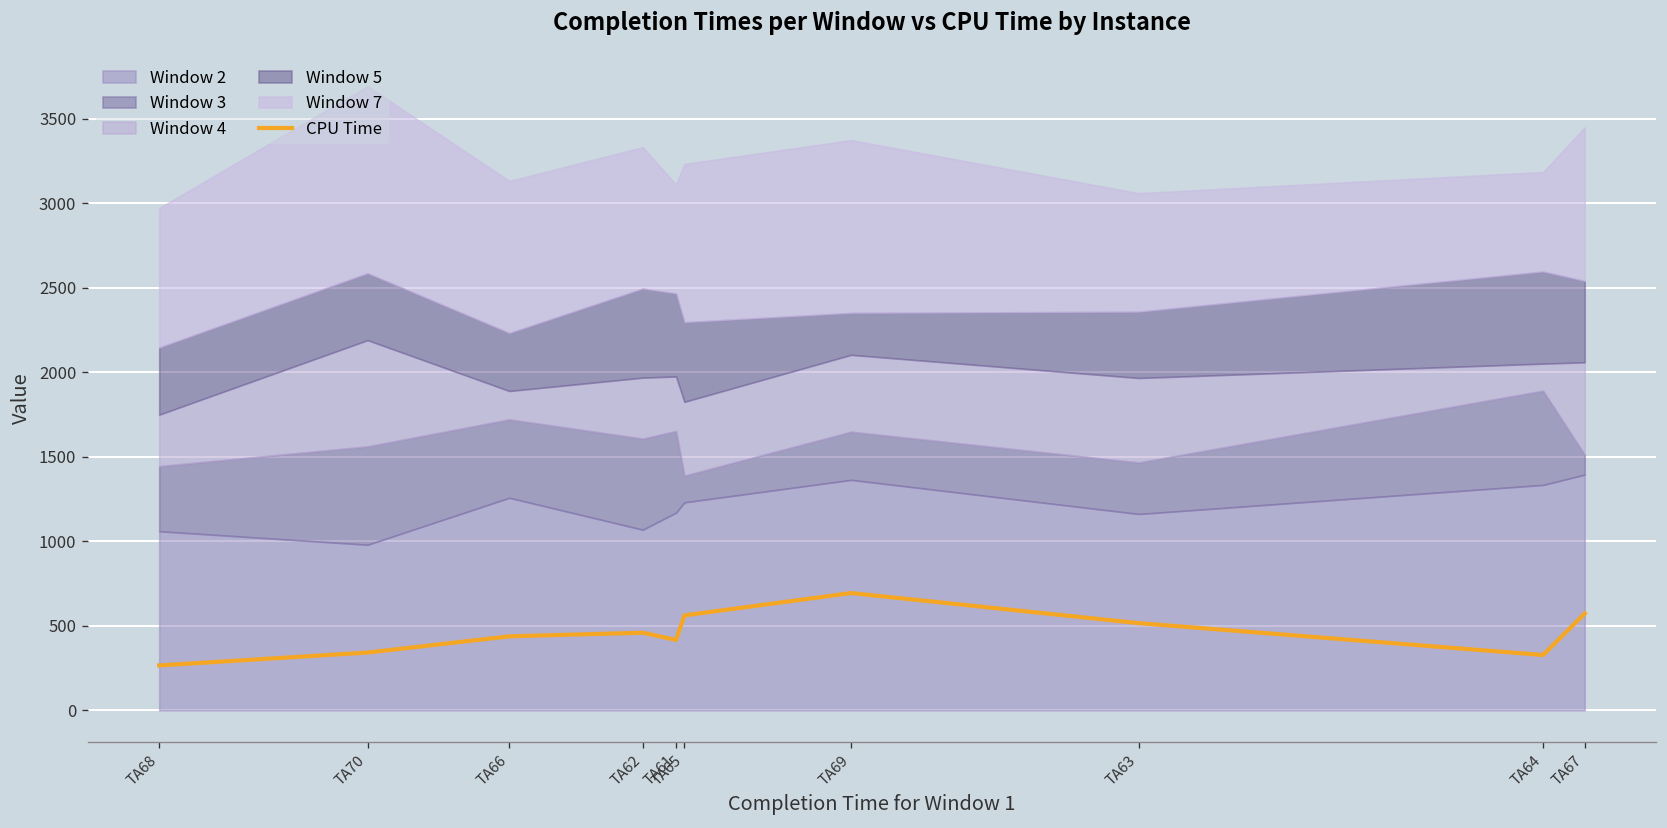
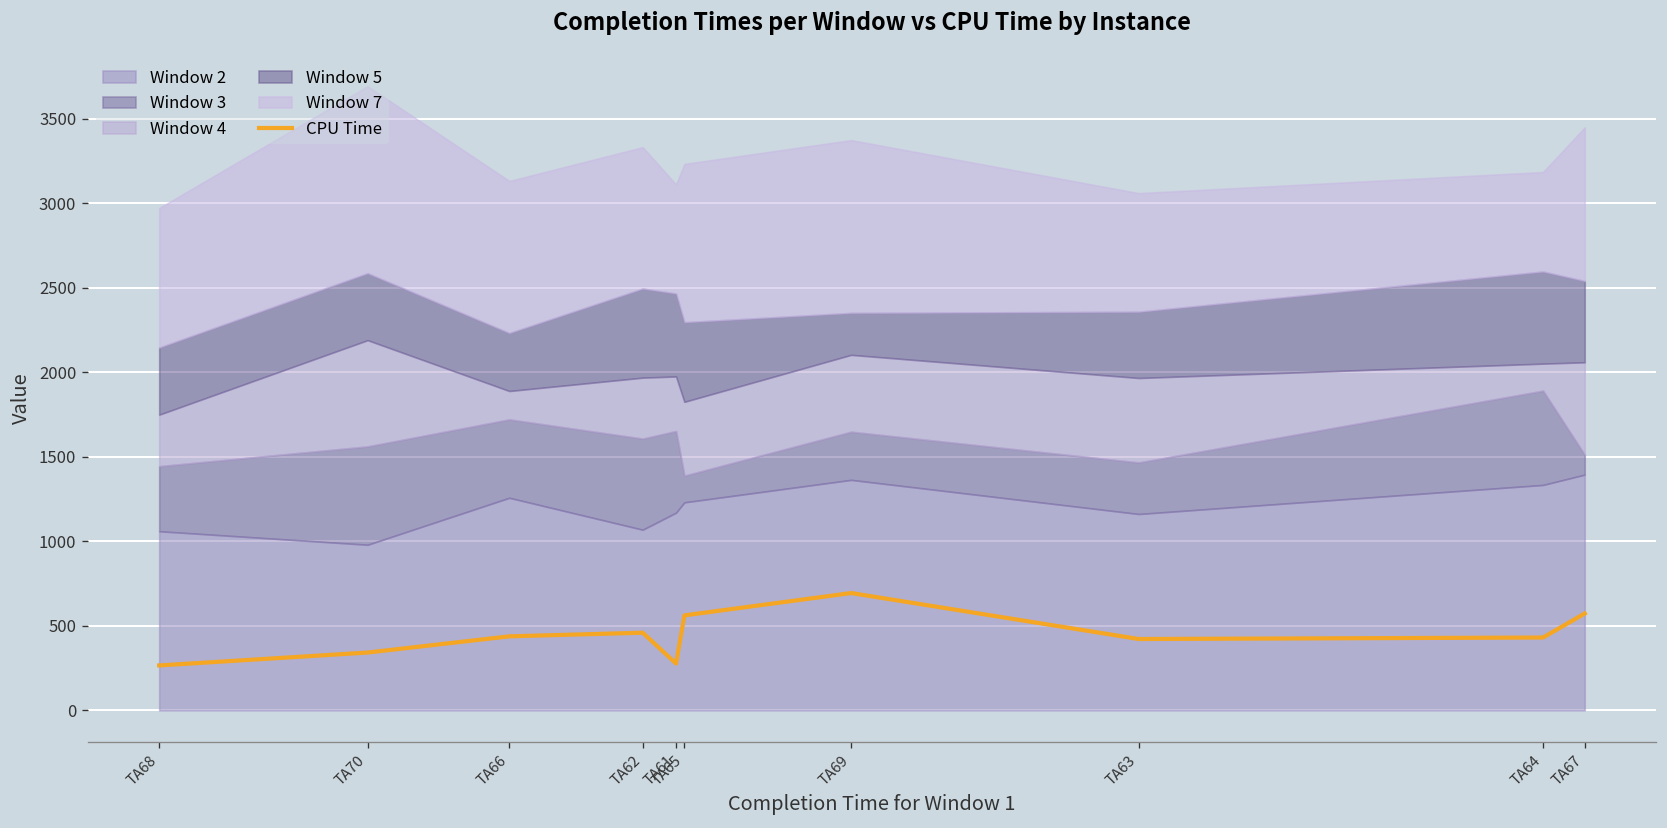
  {
    "CPU Time": {
      "TA68": 270,
      "TA70": 340,
      "TA66": 440,
      "TA62": 460,
-     "TA61": 420,
+     "TA61": 280,
      "TA65": 560,
      "TA69": 690,
-     "TA63": 520,
-     "TA64": 330,
+     "TA63": 420,
+     "TA64": 430,
      "TA67": 570
    }
  }
